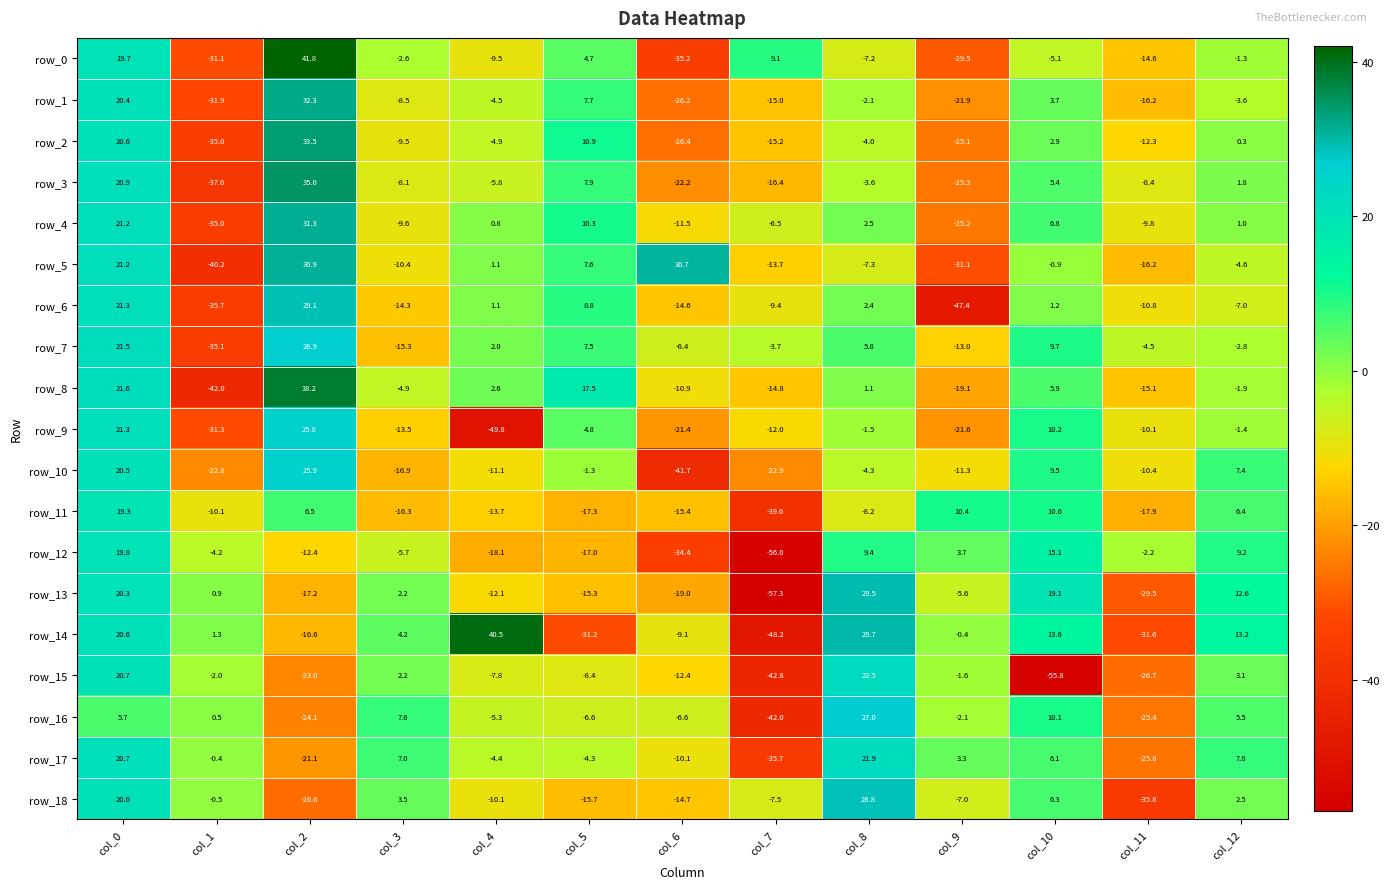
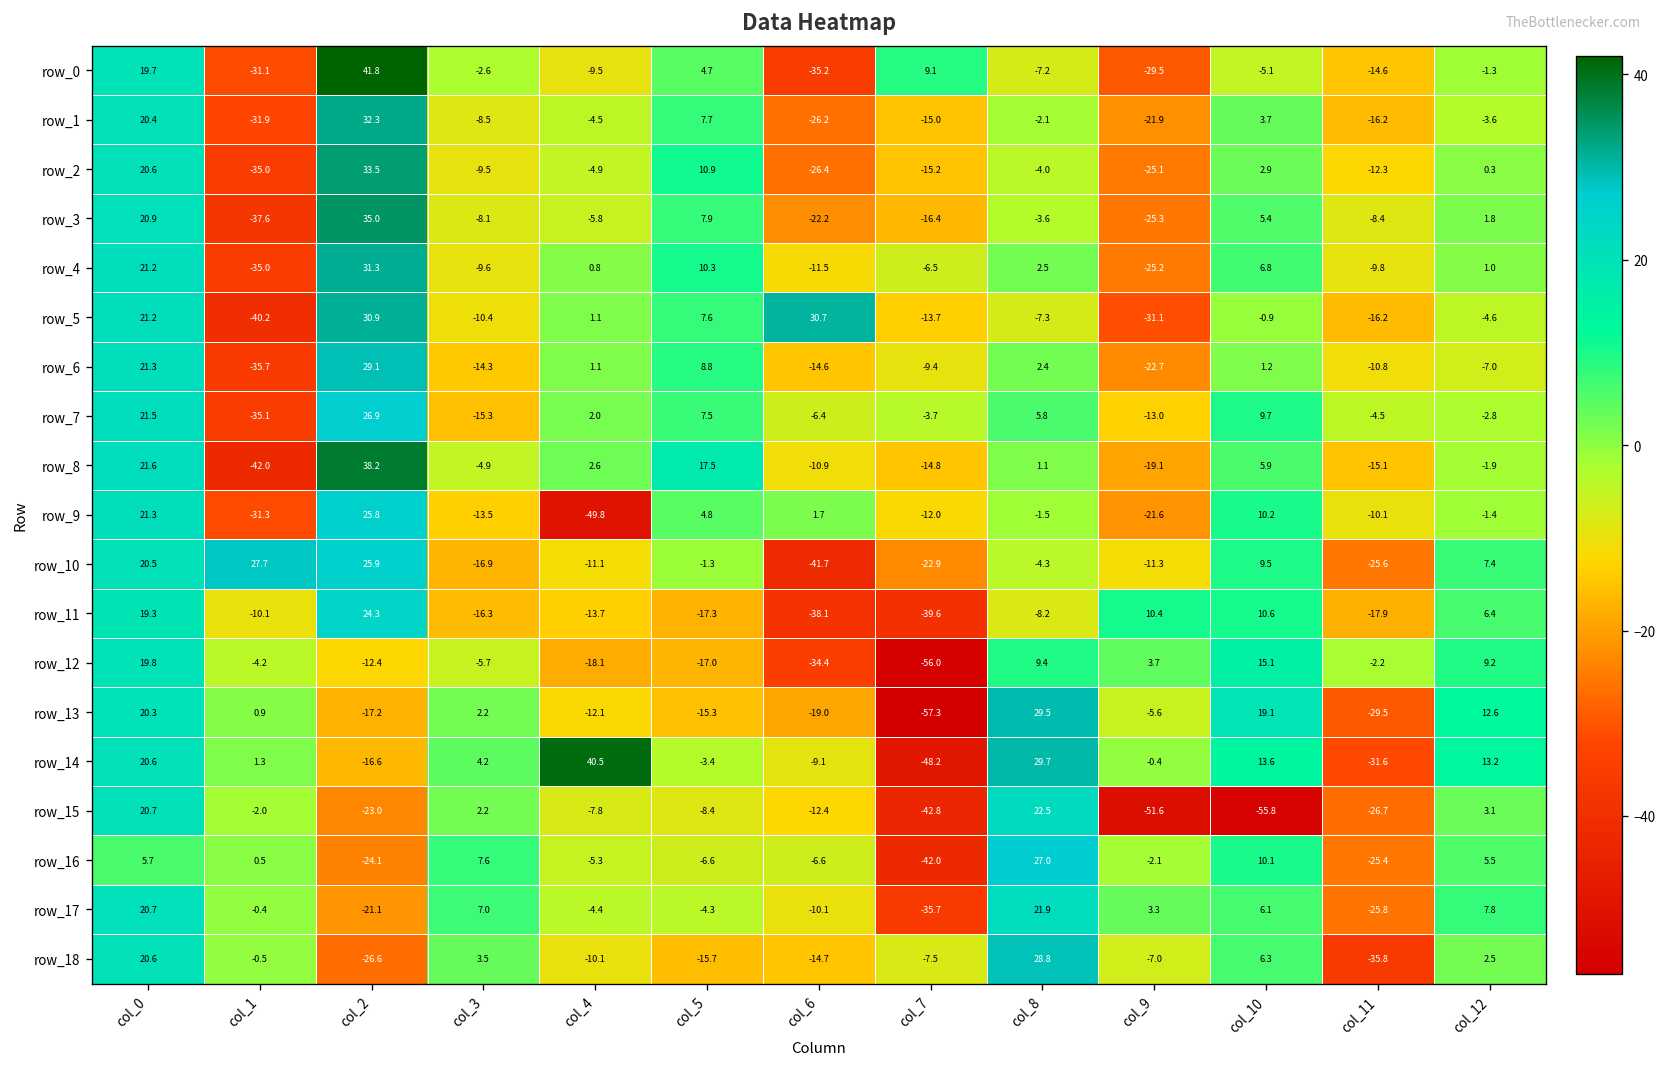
  {
    "row_6": {
      "col_0": 21.3,
      "col_1": -35.7,
      "col_2": 29.1,
      "col_3": -14.3,
      "col_4": 1.1,
      "col_5": 8.8,
      "col_6": -14.6,
      "col_7": -9.4,
      "col_8": 2.4,
-     "col_9": -47.4,
+     "col_9": -22.7,
      "col_10": 1.2,
      "col_11": -10.8,
      "col_12": -7.0
    },
    "row_9": {
      "col_0": 21.3,
      "col_1": -31.3,
      "col_2": 25.8,
      "col_3": -13.5,
      "col_4": -49.8,
      "col_5": 4.8,
-     "col_6": -21.4,
+     "col_6": 1.7,
      "col_7": -12.0,
      "col_8": -1.5,
      "col_9": -21.6,
      "col_10": 10.2,
      "col_11": -10.1,
      "col_12": -1.4
    },
    "row_10": {
      "col_0": 20.5,
-     "col_1": -22.8,
+     "col_1": 27.7,
      "col_2": 25.9,
      "col_3": -16.9,
      "col_4": -11.1,
      "col_5": -1.3,
      "col_6": -41.7,
      "col_7": -22.9,
      "col_8": -4.3,
      "col_9": -11.3,
      "col_10": 9.5,
-     "col_11": -10.4,
+     "col_11": -25.6,
      "col_12": 7.4
    },
    "row_11": {
      "col_0": 19.3,
      "col_1": -10.1,
-     "col_2": 6.5,
+     "col_2": 24.3,
      "col_3": -16.3,
      "col_4": -13.7,
      "col_5": -17.3,
-     "col_6": -15.4,
+     "col_6": -38.1,
      "col_7": -39.6,
      "col_8": -8.2,
      "col_9": 10.4,
      "col_10": 10.6,
      "col_11": -17.9,
      "col_12": 6.4
    },
    "row_14": {
      "col_0": 20.6,
      "col_1": 1.3,
      "col_2": -16.6,
      "col_3": 4.2,
      "col_4": 40.5,
-     "col_5": -31.2,
+     "col_5": -3.4,
      "col_6": -9.1,
      "col_7": -48.2,
      "col_8": 29.7,
      "col_9": -0.4,
      "col_10": 13.6,
      "col_11": -31.6,
      "col_12": 13.2
    },
    "row_15": {
      "col_0": 20.7,
      "col_1": -2.0,
      "col_2": -23.0,
      "col_3": 2.2,
      "col_4": -7.8,
      "col_5": -8.4,
      "col_6": -12.4,
      "col_7": -42.8,
      "col_8": 22.5,
-     "col_9": -1.6,
+     "col_9": -51.6,
      "col_10": -55.8,
      "col_11": -26.7,
      "col_12": 3.1
    }
  }
